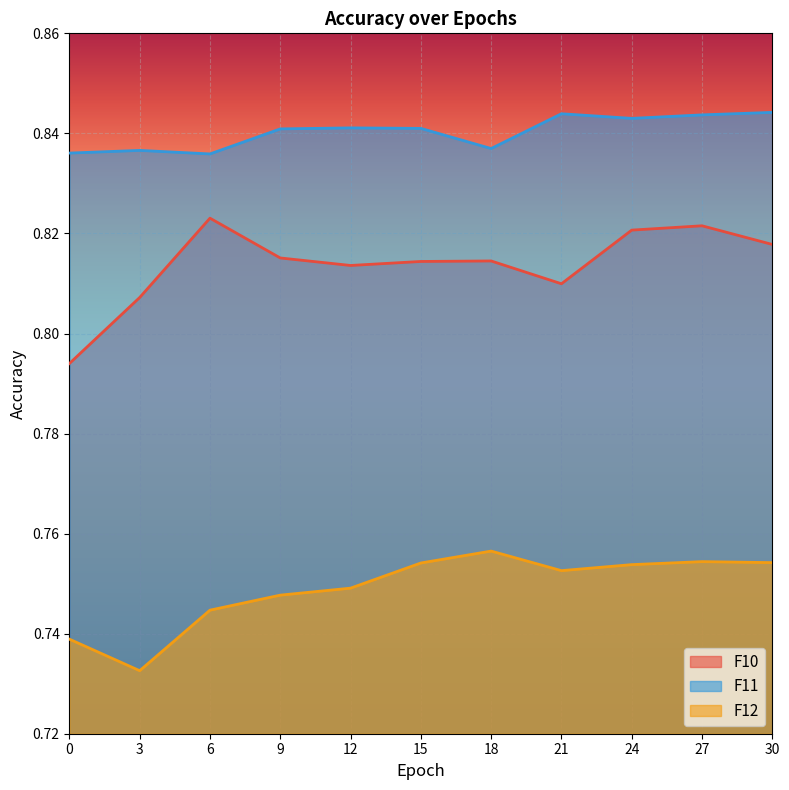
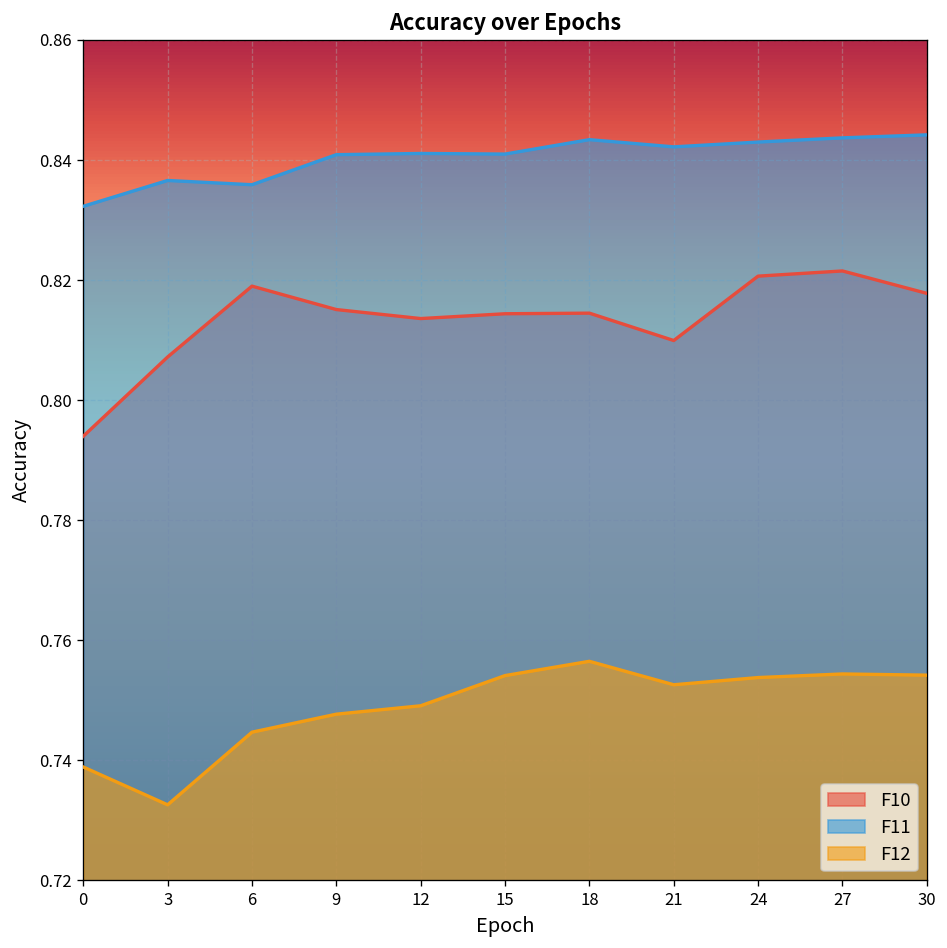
  {
    "F10": {
      "0": 0.794,
      "3": 0.807,
-     "6": 0.823,
+     "6": 0.819,
      "9": 0.815,
      "12": 0.814,
      "15": 0.814,
      "18": 0.814,
      "21": 0.810,
      "24": 0.821,
      "27": 0.822,
      "30": 0.818
    },
    "F11": {
-     "0": 0.836,
+     "0": 0.832,
      "3": 0.837,
      "6": 0.836,
      "9": 0.841,
      "12": 0.841,
      "15": 0.841,
-     "18": 0.837,
-     "21": 0.844,
+     "18": 0.843,
+     "21": 0.842,
      "24": 0.843,
      "27": 0.844,
      "30": 0.844
    },
    "F12": {
      "0": 0.739,
      "3": 0.733,
      "6": 0.745,
      "9": 0.748,
      "12": 0.749,
      "15": 0.754,
      "18": 0.757,
      "21": 0.753,
      "24": 0.754,
      "27": 0.754,
      "30": 0.754
    }
  }
